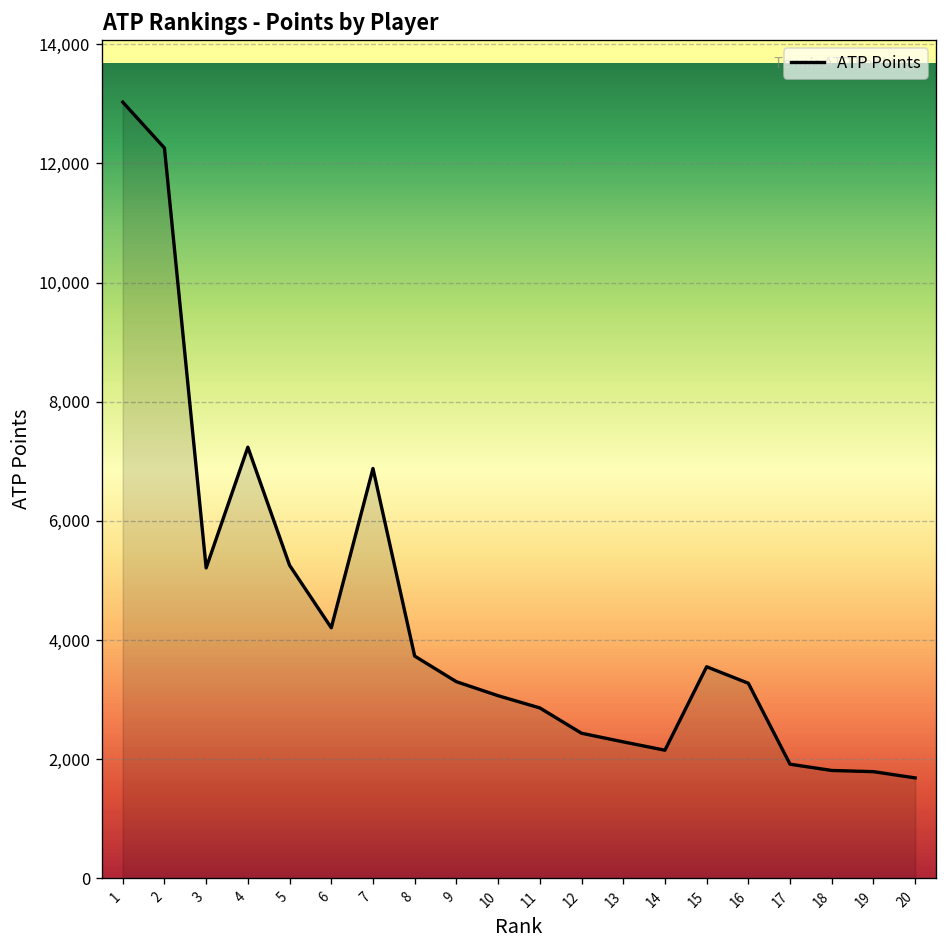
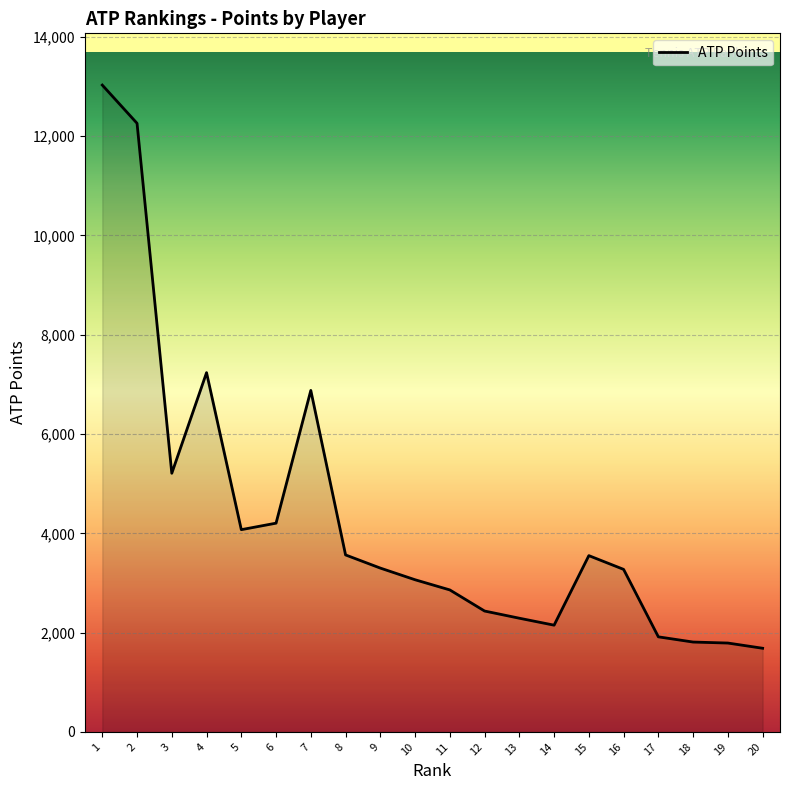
  {
    "1": "13,000",
    "2": "12,300",
    "3": "5,200",
    "4": "7,200",
-   "5": "5,300",
+   "5": "4,100",
    "6": "4,200",
    "7": "6,900",
-   "8": "3,700",
+   "8": "3,600",
    "9": "3,300",
    "10": "3,100",
    "11": "2,900",
    "12": "2,400",
    "13": "2,300",
    "14": "2,200",
    "15": "3,600",
    "16": "3,300",
    "17": "1,900",
    "18": "1,800",
    "19": "1,800",
    "20": "1,700"
  }
